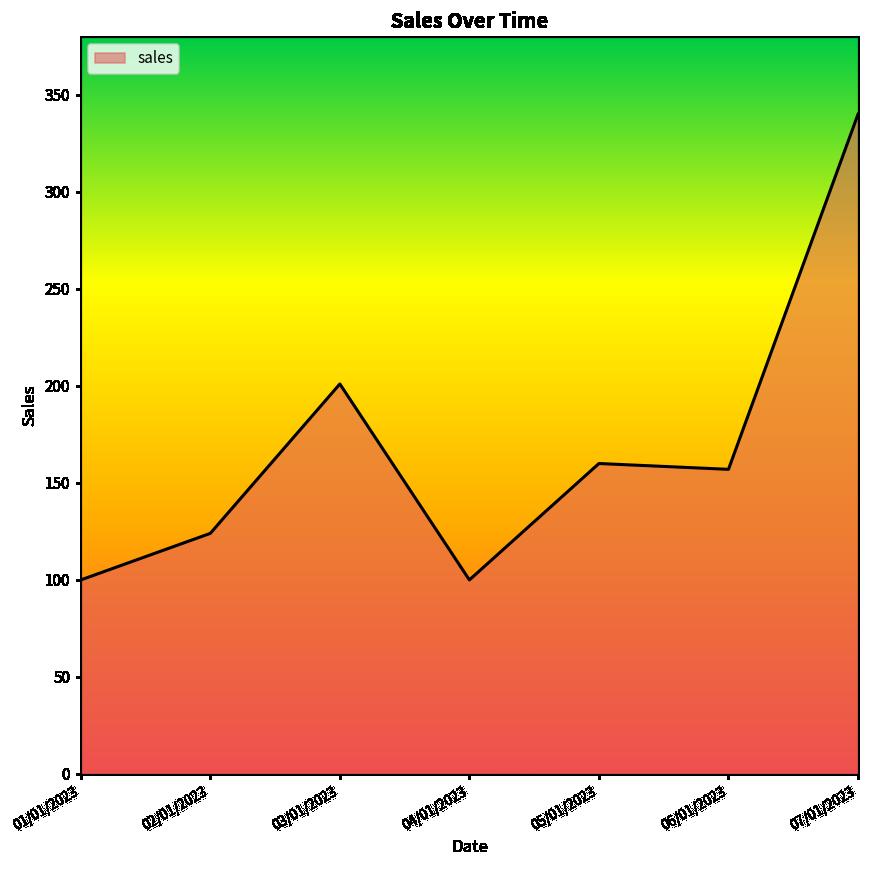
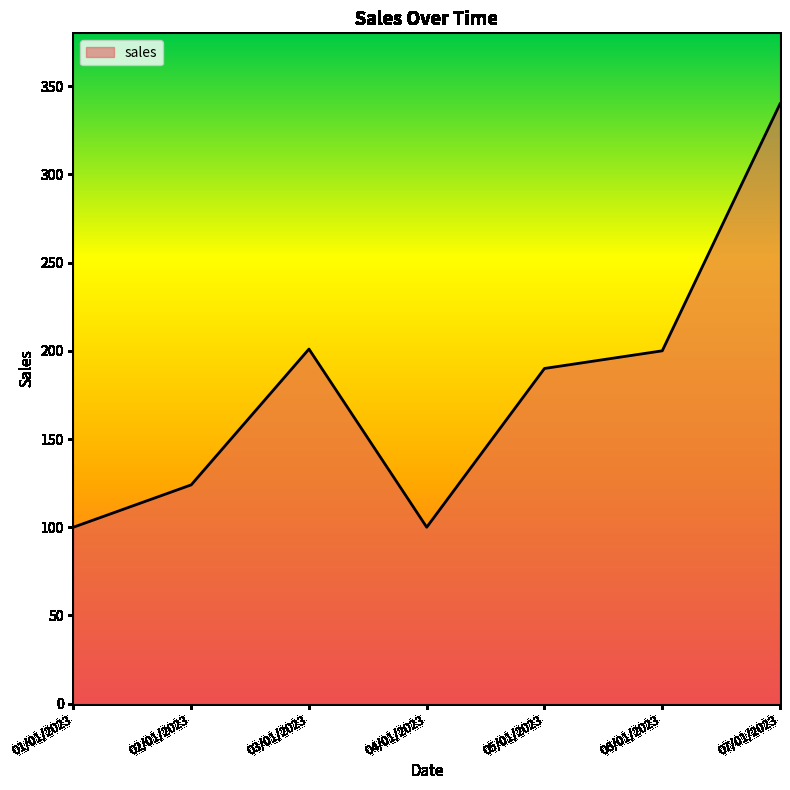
  {
    "01/01/2023": 100,
    "02/01/2023": 124,
    "03/01/2023": 201,
    "04/01/2023": 100,
-   "05/01/2023": 160,
-   "06/01/2023": 157,
+   "05/01/2023": 190,
+   "06/01/2023": 200,
    "07/01/2023": 340
  }
